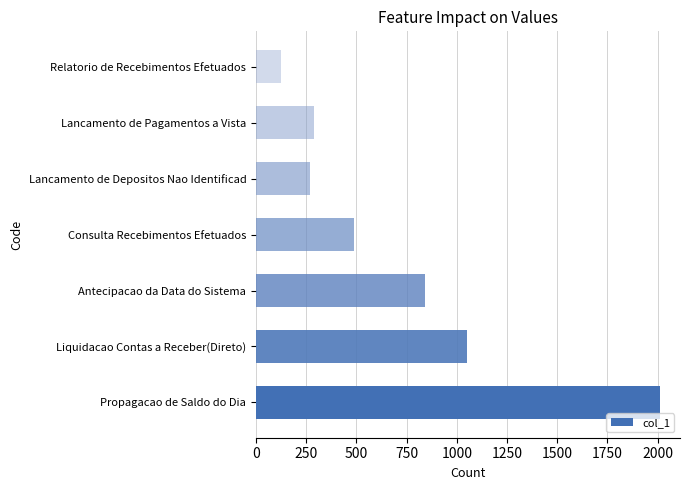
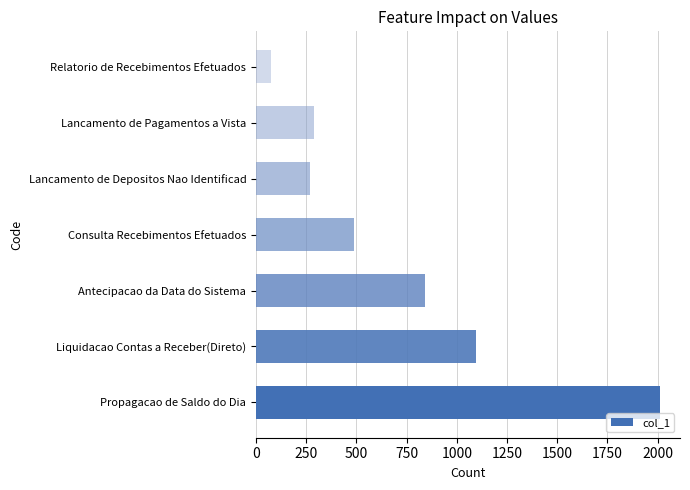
  {
-   "Relatorio de Recebimentos Efetuados": 120,
+   "Relatorio de Recebimentos Efetuados": 80,
    "Lancamento de Pagamentos a Vista": 290,
    "Lancamento de Depositos Nao Identificad": 270,
    "Consulta Recebimentos Efetuados": 490,
    "Antecipacao da Data do Sistema": 840,
-   "Liquidacao Contas a Receber(Direto)": 1050,
+   "Liquidacao Contas a Receber(Direto)": 1100,
    "Propagacao de Saldo do Dia": 2010
  }
